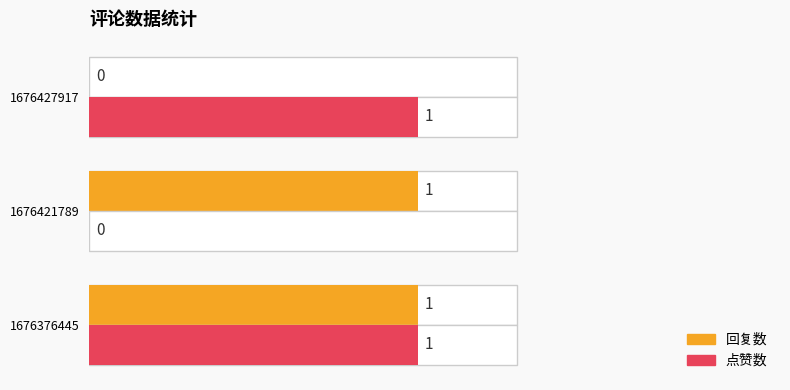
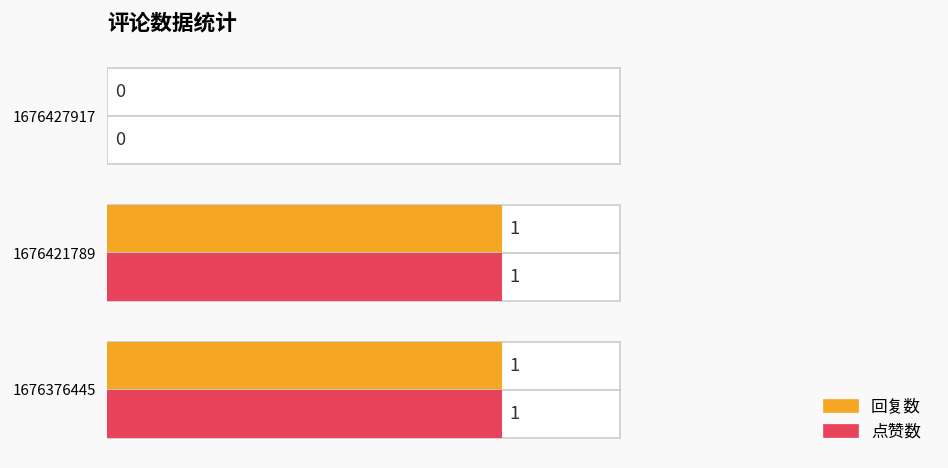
  {
    "回复数": {
      "1676427917": 0
    },
    "点赞数": {
-     "1676427917": 1,
-     "1676421789": 0
+     "1676427917": 0,
+     "1676421789": 1
    }
  }
